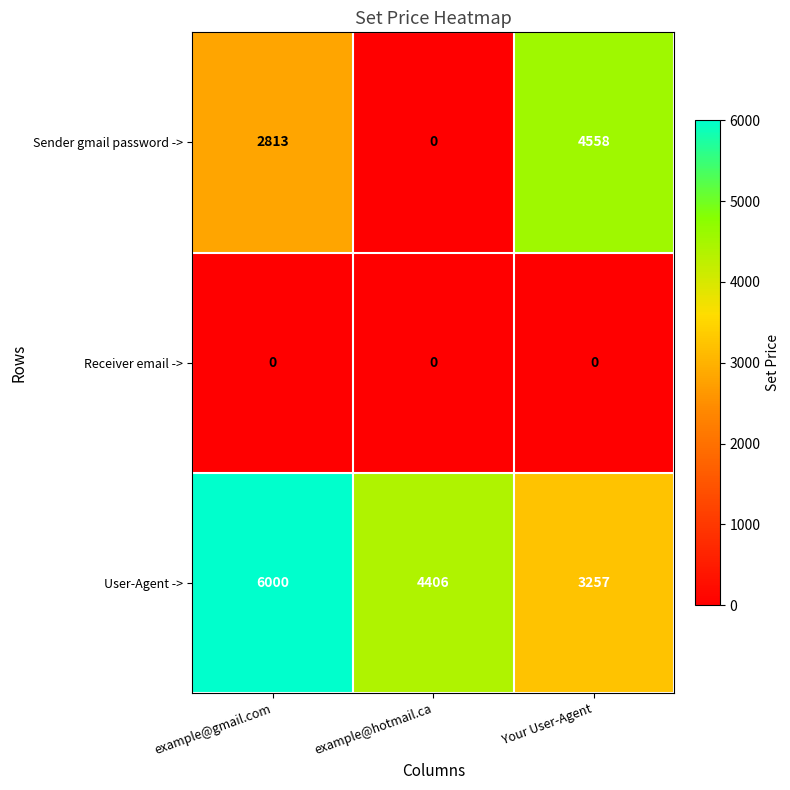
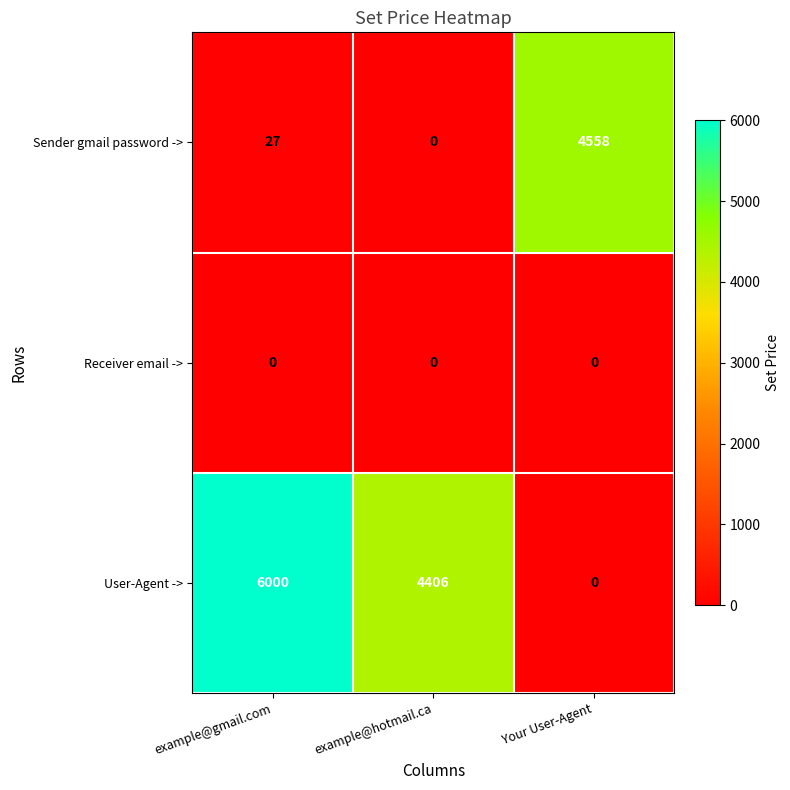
  {
    "Sender gmail password ->": {
-     "example@gmail.com": 2813,
+     "example@gmail.com": 27,
      "example@hotmail.ca": 0,
      "Your User-Agent": 4558
    },
    "Receiver email ->": {
      "example@gmail.com": 0,
      "example@hotmail.ca": 0,
      "Your User-Agent": 0
    },
    "User-Agent ->": {
      "example@gmail.com": 6000,
      "example@hotmail.ca": 4406,
-     "Your User-Agent": 3257
+     "Your User-Agent": 0
    }
  }
